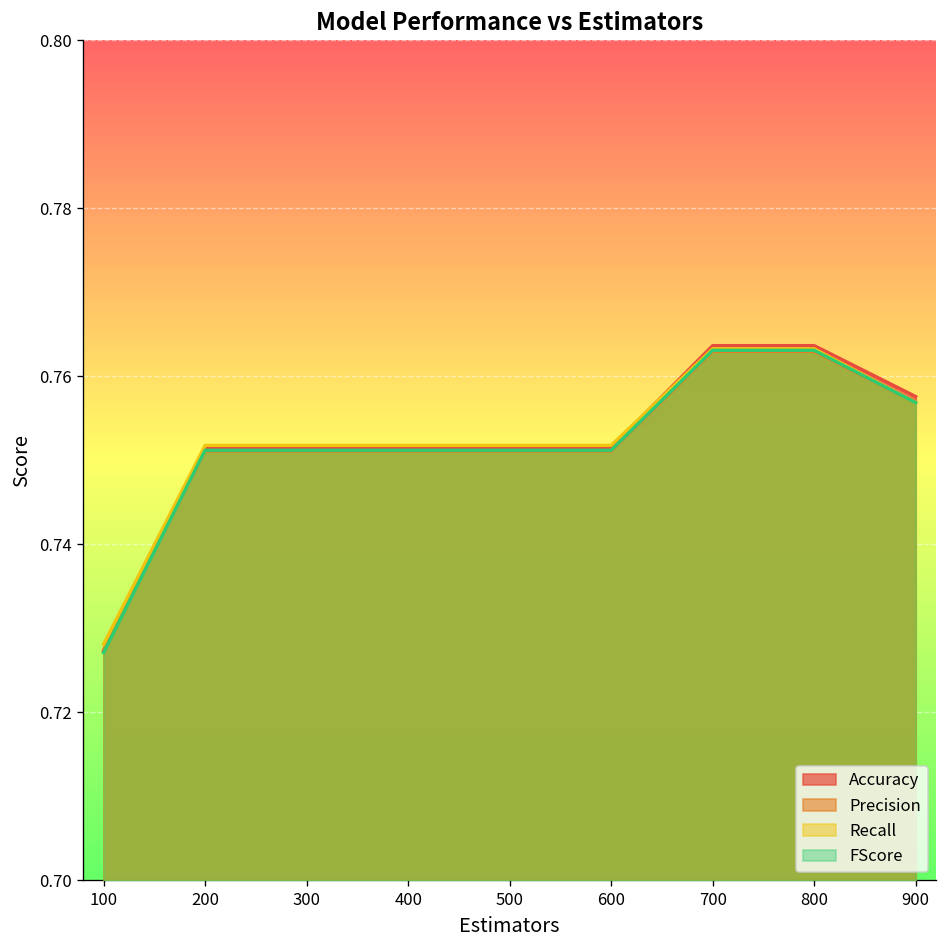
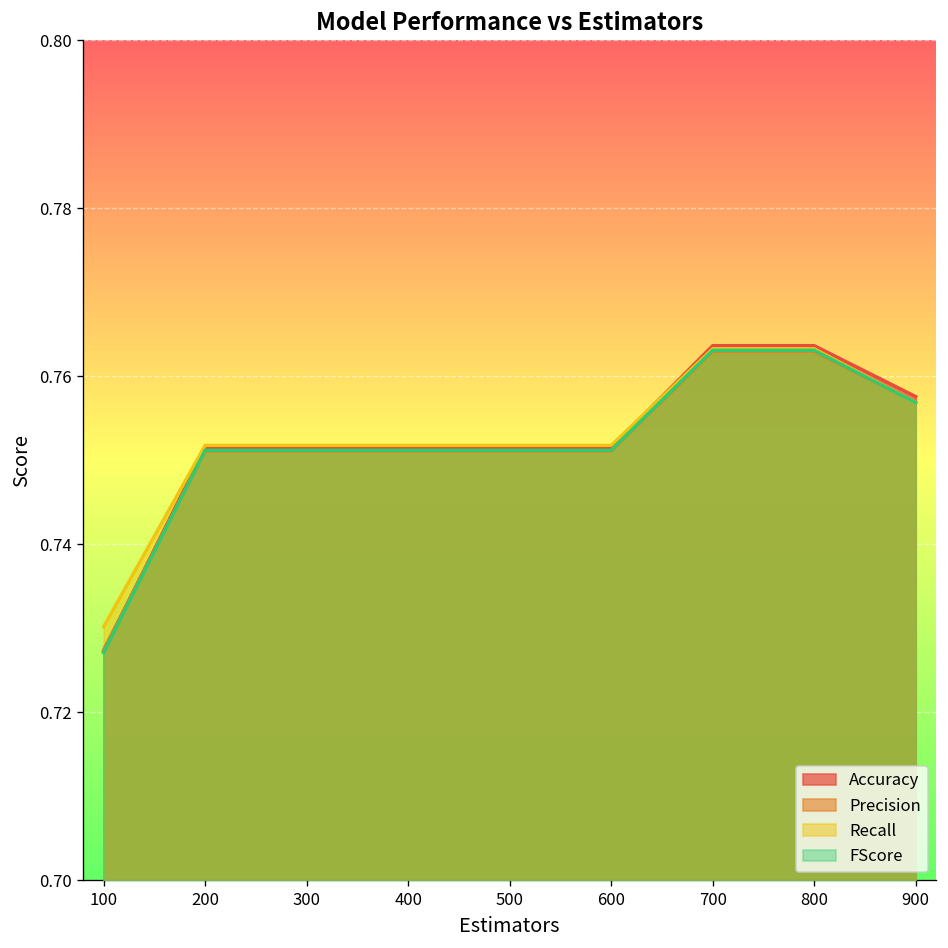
  {
    "Recall": {
-     "100": 0.728
+     "100": 0.730
    }
  }
